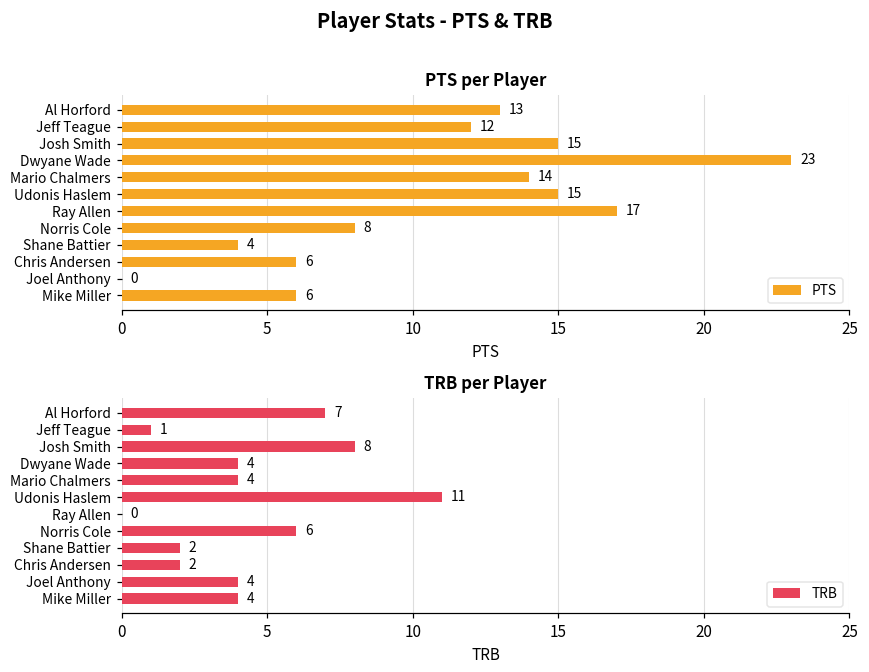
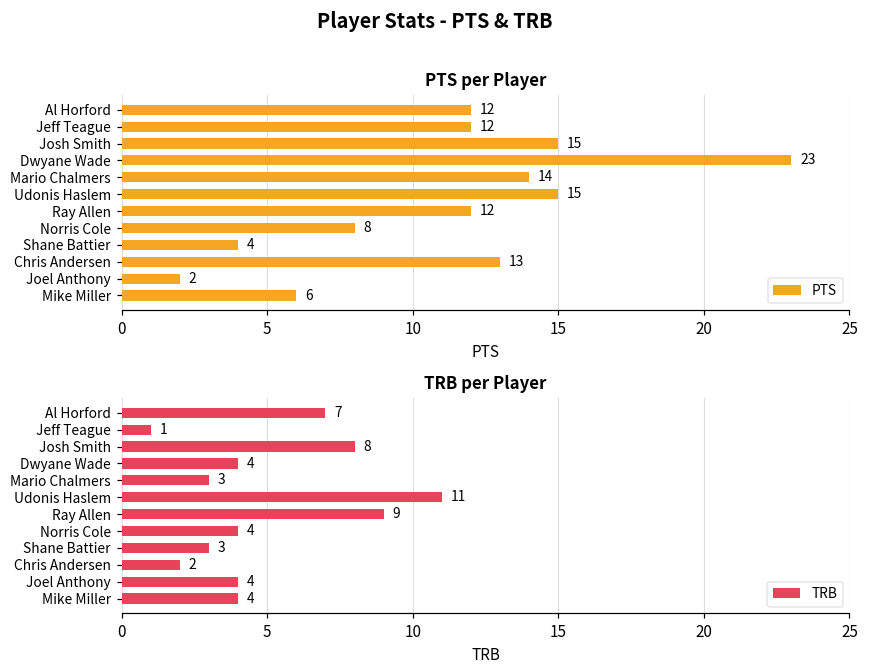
  {
    "PTS per Player": {
-     "Al Horford": 13,
+     "Al Horford": 12,
      "Jeff Teague": 12,
      "Josh Smith": 15,
      "Dwyane Wade": 23,
      "Mario Chalmers": 14,
      "Udonis Haslem": 15,
-     "Ray Allen": 17,
+     "Ray Allen": 12,
      "Norris Cole": 8,
      "Shane Battier": 4,
-     "Chris Andersen": 6,
-     "Joel Anthony": 0,
+     "Chris Andersen": 13,
+     "Joel Anthony": 2,
      "Mike Miller": 6
    },
    "TRB per Player": {
      "Al Horford": 7,
      "Jeff Teague": 1,
      "Josh Smith": 8,
      "Dwyane Wade": 4,
-     "Mario Chalmers": 4,
+     "Mario Chalmers": 3,
      "Udonis Haslem": 11,
-     "Ray Allen": 0,
-     "Norris Cole": 6,
-     "Shane Battier": 2,
+     "Ray Allen": 9,
+     "Norris Cole": 4,
+     "Shane Battier": 3,
      "Chris Andersen": 2,
      "Joel Anthony": 4,
      "Mike Miller": 4
    }
  }
